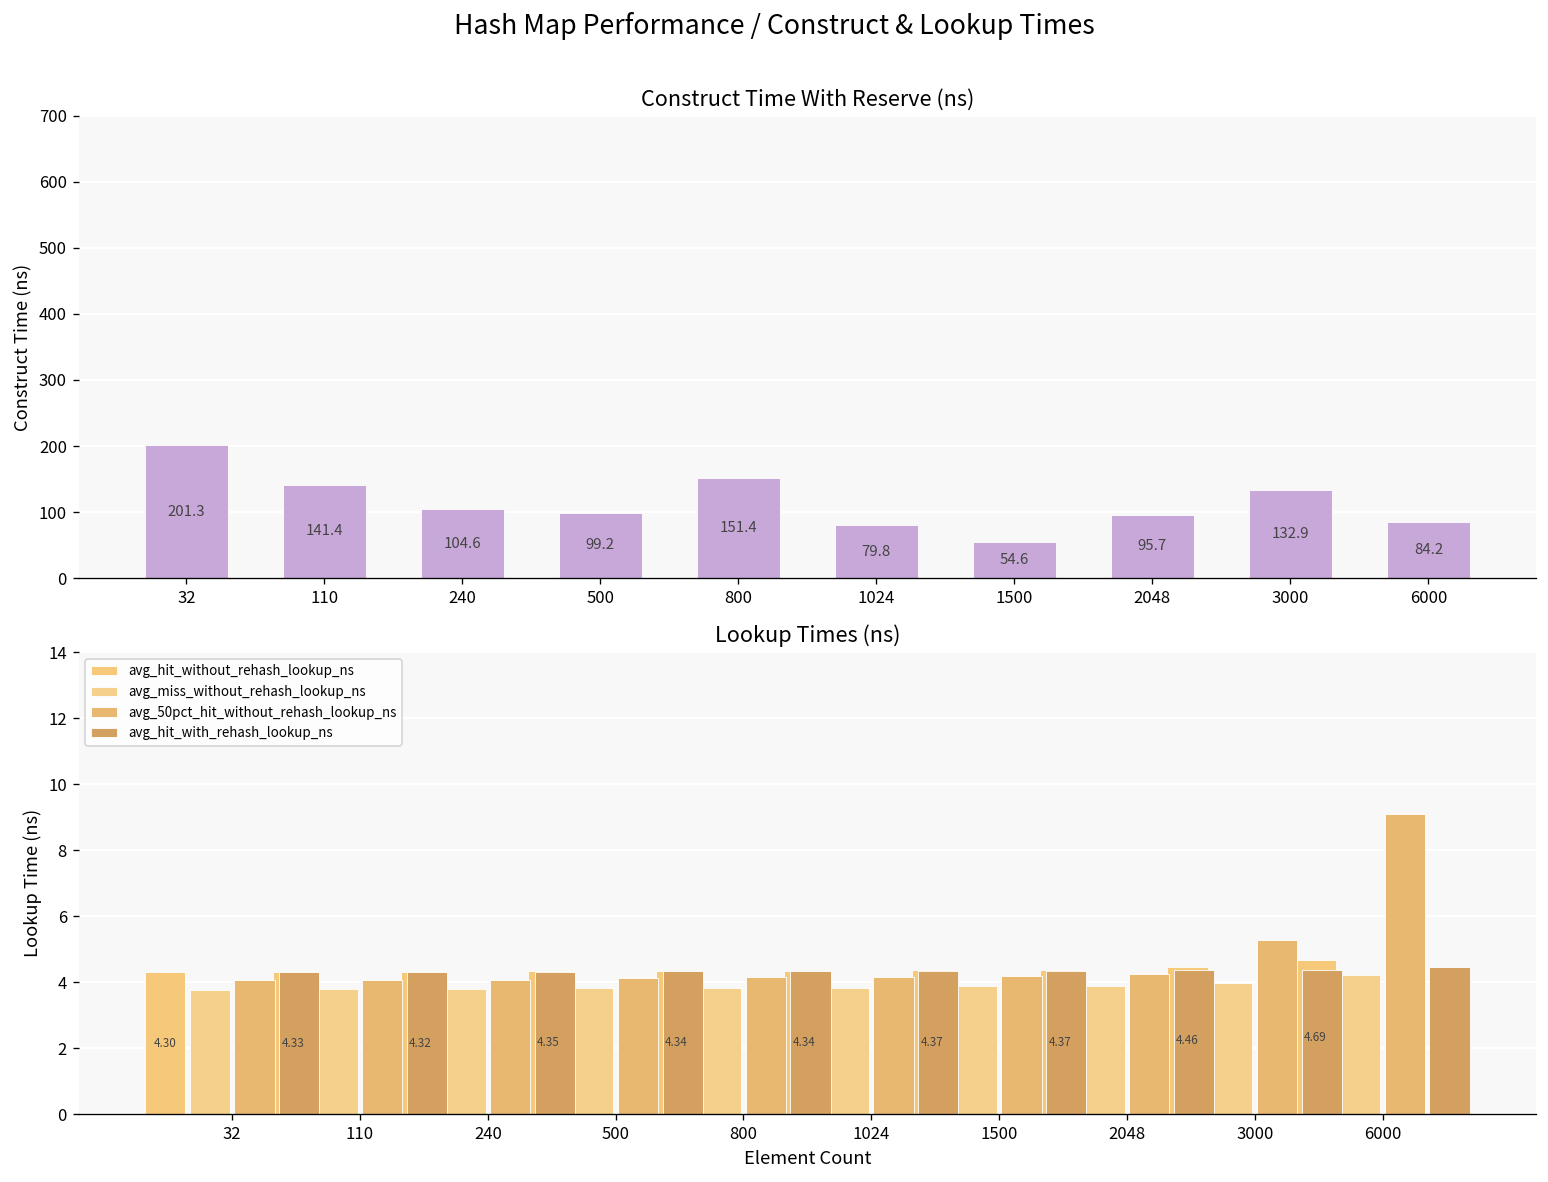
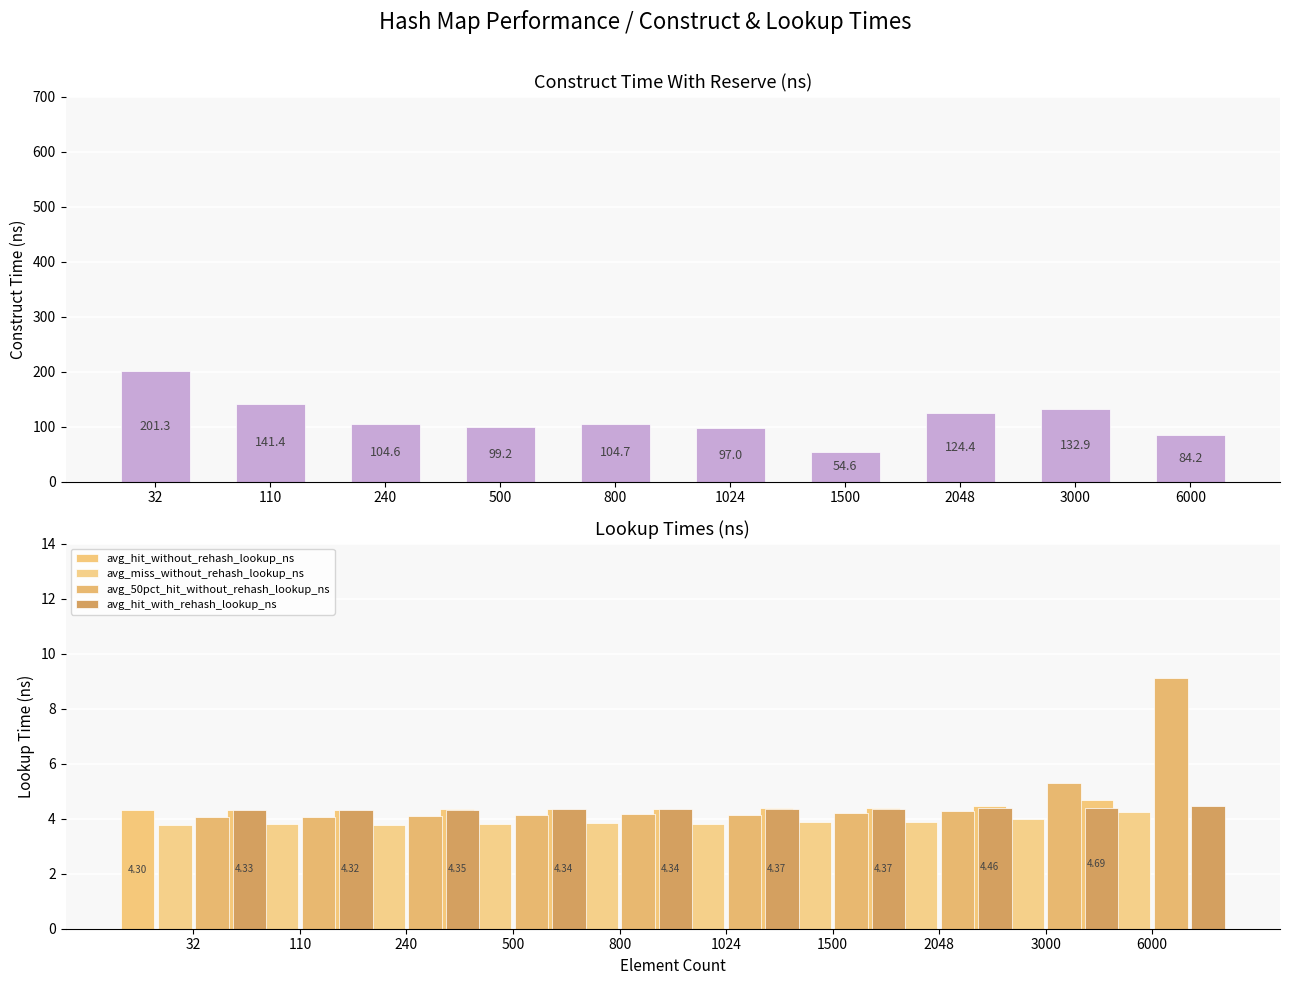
  {
    "Construct Time With Reserve (ns)": {
      "32": 201.3,
      "110": 141.4,
      "240": 104.6,
      "500": 99.2,
-     "800": 151.4,
-     "1024": 79.8,
+     "800": 104.7,
+     "1024": 97.0,
      "1500": 54.6,
-     "2048": 95.7,
+     "2048": 124.4,
      "3000": 132.9,
      "6000": 84.2
    }
  }
